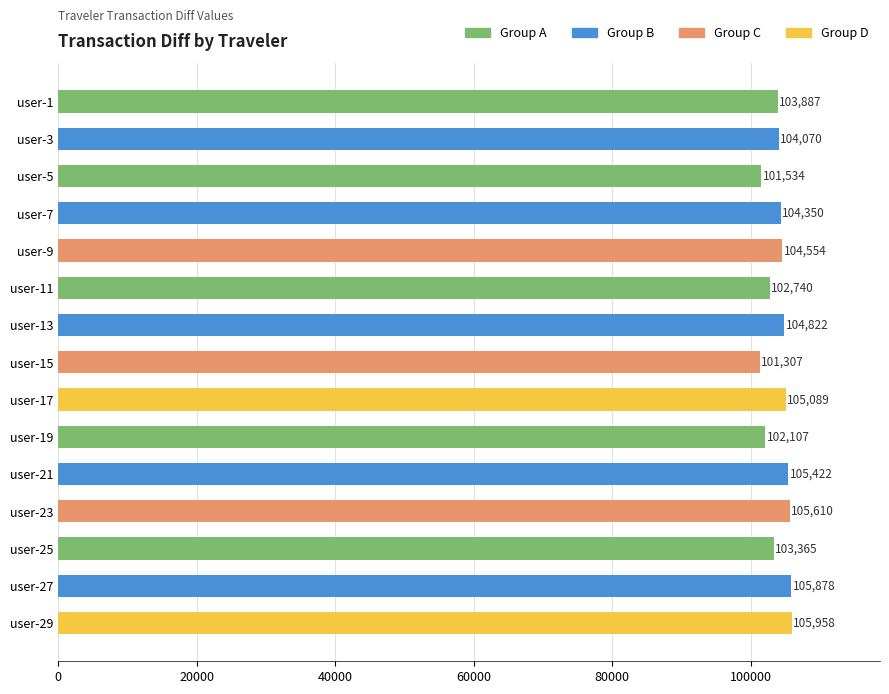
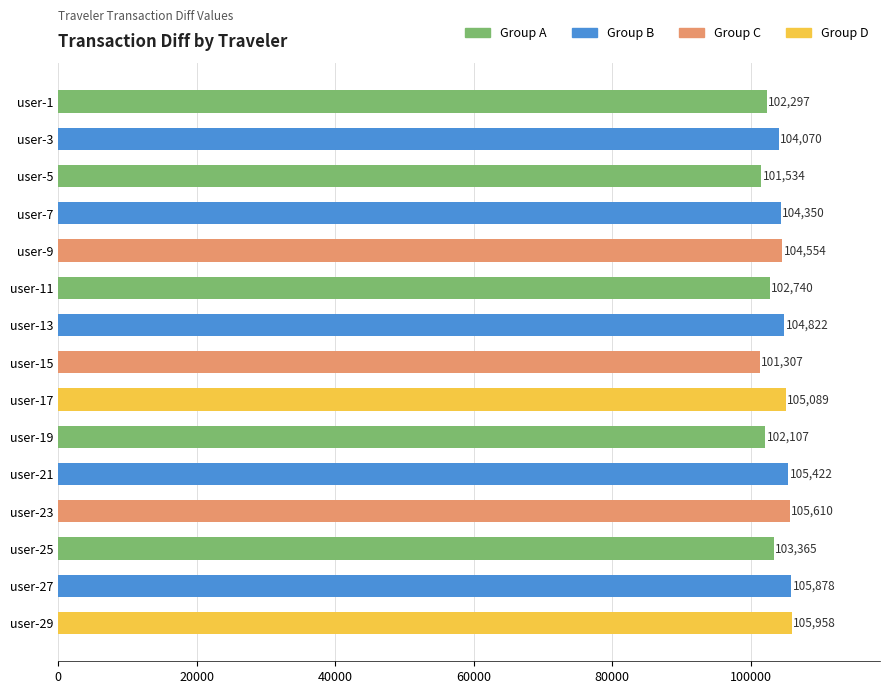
  {
-   "user-1": "103,887",
+   "user-1": "102,297",
    "user-3": "104,070",
    "user-5": "101,534",
    "user-7": "104,350",
    "user-9": "104,554",
    "user-11": "102,740",
    "user-13": "104,822",
    "user-15": "101,307",
    "user-17": "105,089",
    "user-19": "102,107",
    "user-21": "105,422",
    "user-23": "105,610",
    "user-25": "103,365",
    "user-27": "105,878",
    "user-29": "105,958"
  }
